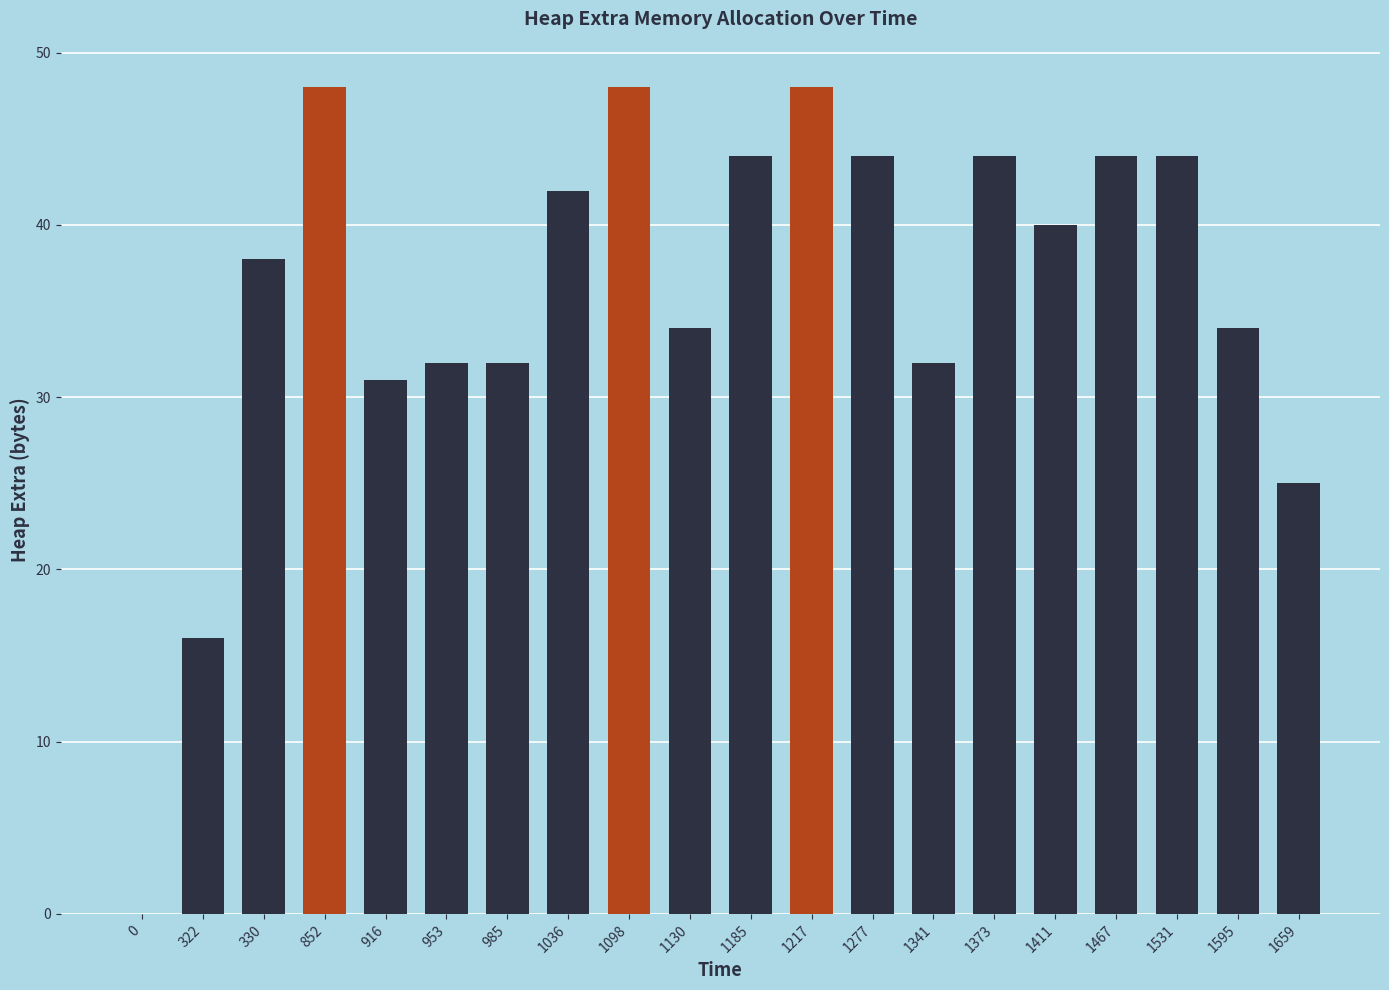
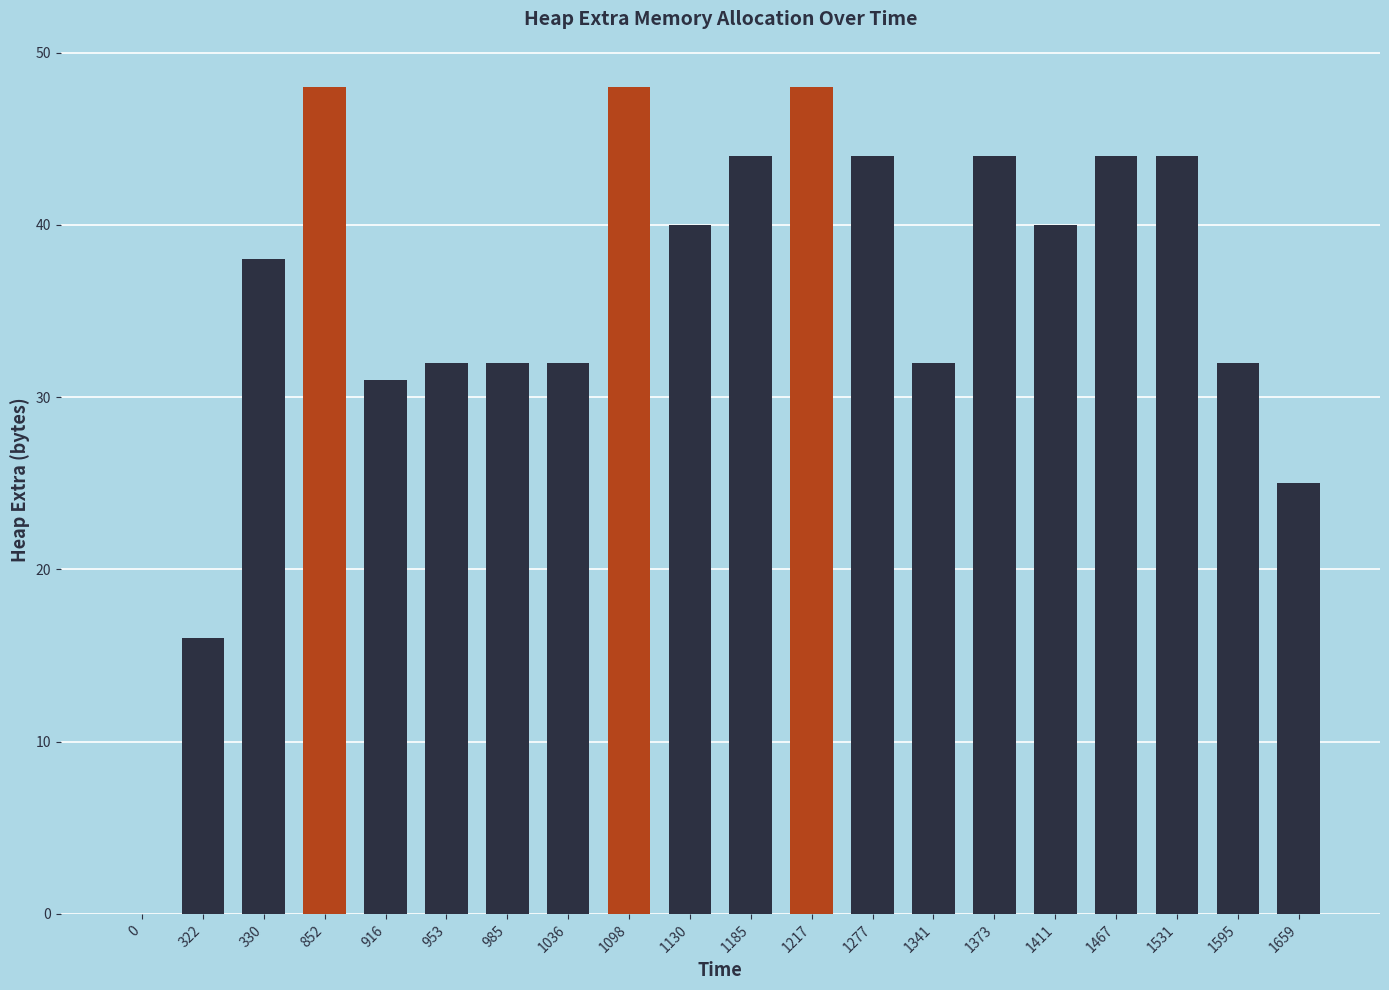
  {
    "0": 0,
    "322": 16,
    "330": 38,
    "852": 48,
    "916": 31,
    "953": 32,
    "985": 32,
-   "1036": 42,
+   "1036": 32,
    "1098": 48,
-   "1130": 34,
+   "1130": 40,
    "1185": 44,
    "1217": 48,
    "1277": 44,
    "1341": 32,
    "1373": 44,
    "1411": 40,
    "1467": 44,
    "1531": 44,
-   "1595": 34,
+   "1595": 32,
    "1659": 25
  }
